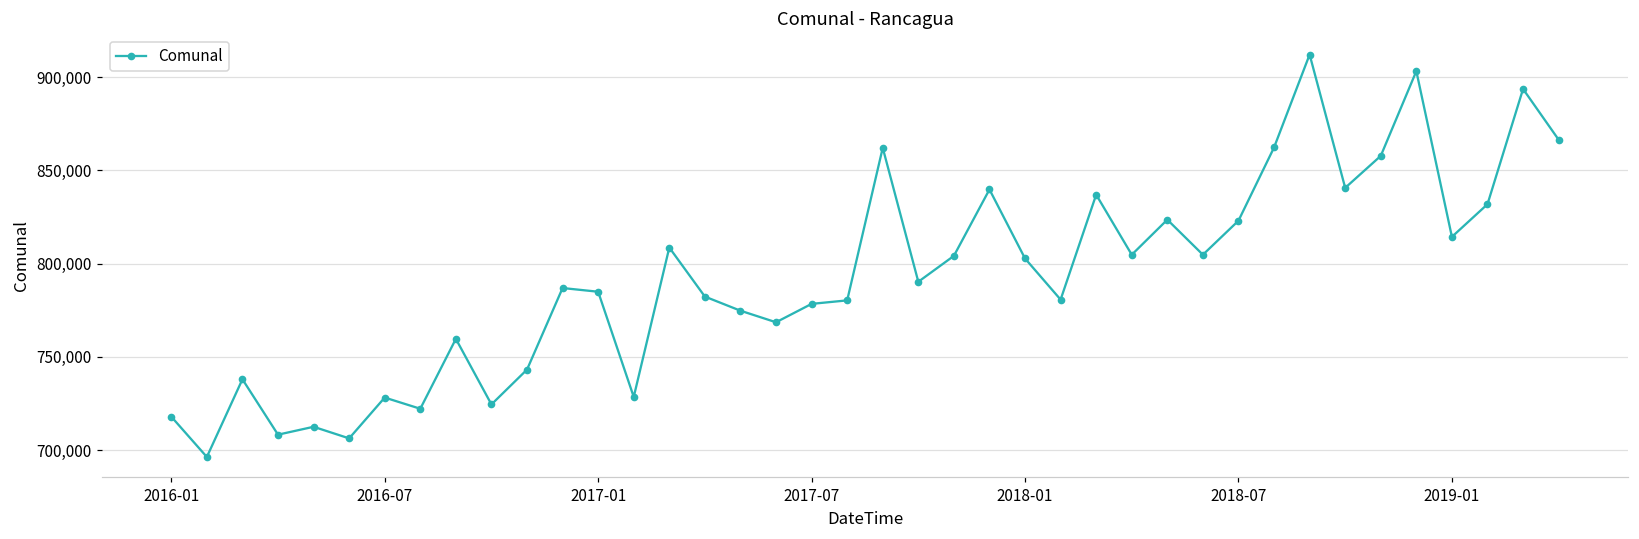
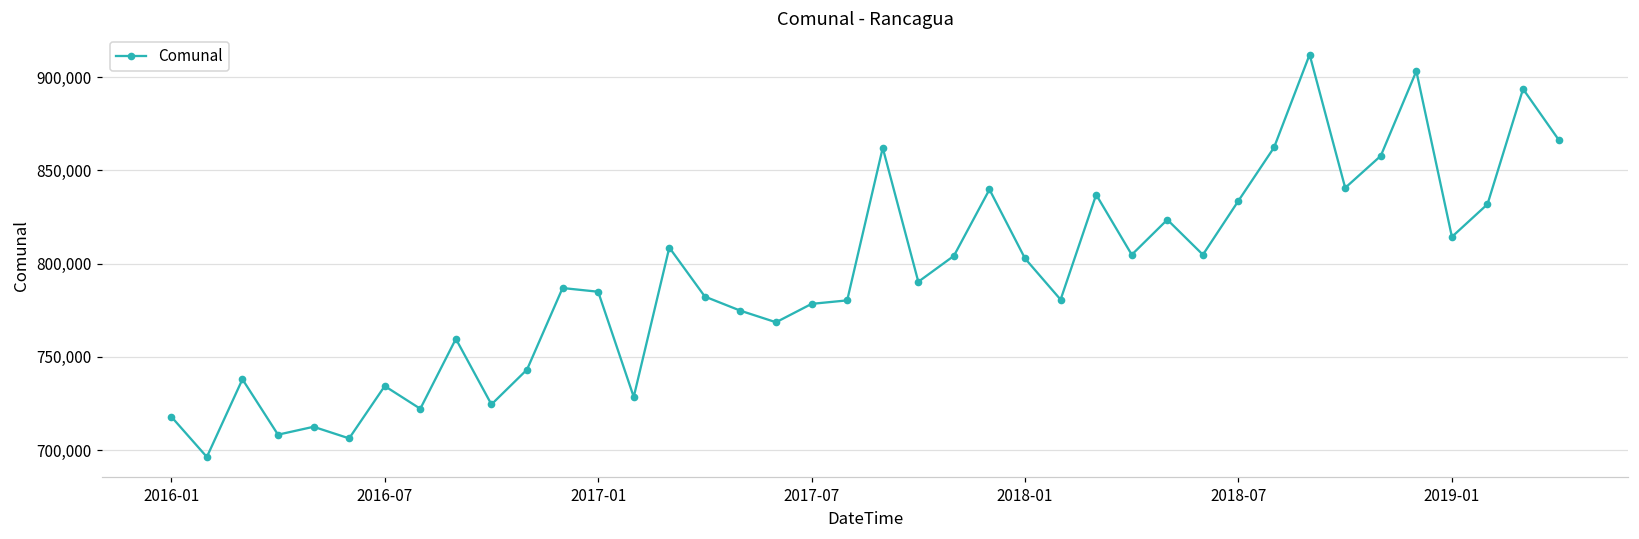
  {
    "2016-01": "718,000",
-   "2016-07": "728,000",
+   "2016-07": "734,000",
    "2017-01": "785,000",
    "2017-07": "778,000",
    "2018-01": "803,000",
-   "2018-07": "823,000",
+   "2018-07": "834,000",
    "2019-01": "814,000"
  }
